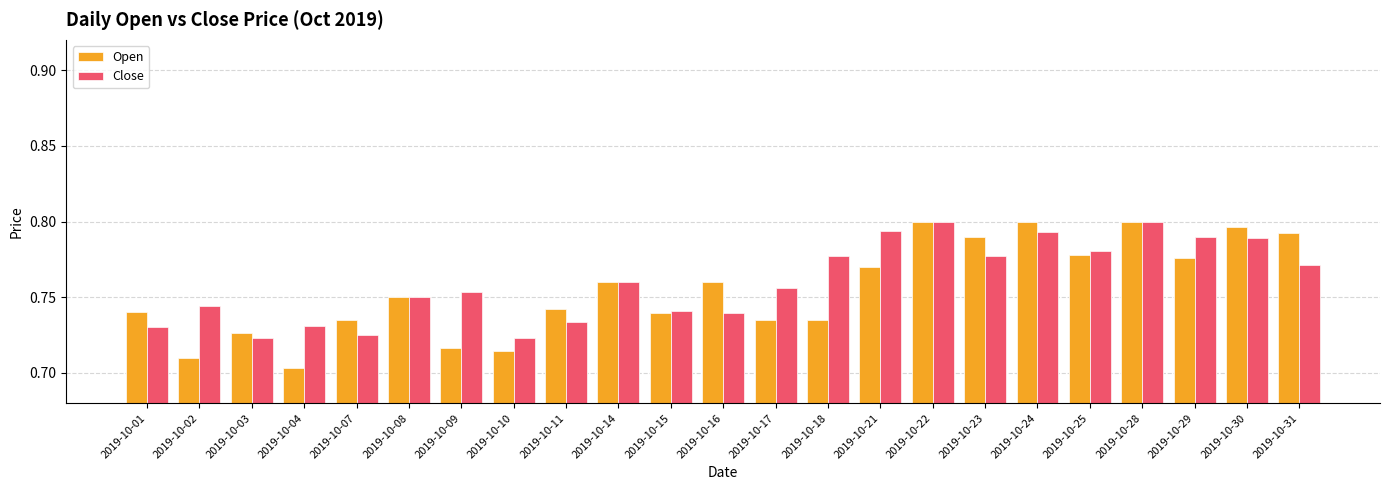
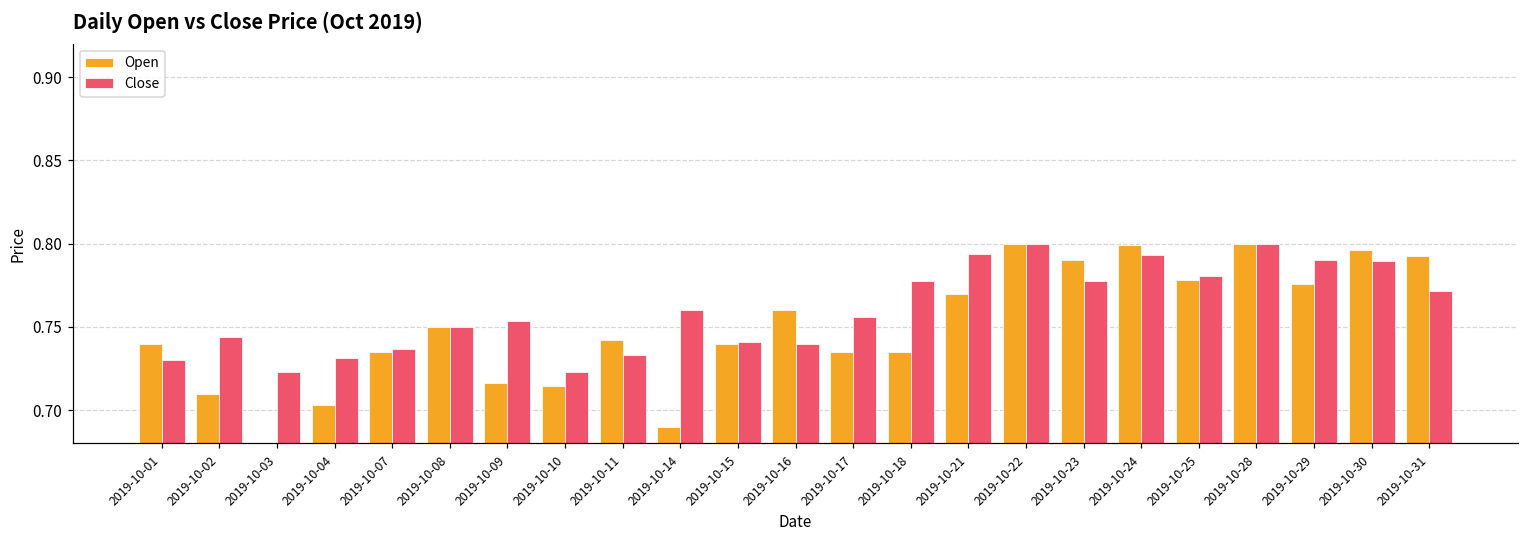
  {
    "Open": {
      "2019-10-01": 0.740,
      "2019-10-02": 0.710,
-     "2019-10-03": 0.726,
+     "2019-10-03": 0.680,
      "2019-10-04": 0.703,
      "2019-10-07": 0.735,
      "2019-10-08": 0.750,
      "2019-10-09": 0.717,
      "2019-10-10": 0.715,
      "2019-10-11": 0.742,
-     "2019-10-14": 0.76,
+     "2019-10-14": 0.69,
      "2019-10-15": 0.740,
      "2019-10-16": 0.760,
      "2019-10-17": 0.735,
      "2019-10-18": 0.735,
      "2019-10-21": 0.770,
      "2019-10-22": 0.800,
      "2019-10-23": 0.790,
      "2019-10-24": 0.799,
      "2019-10-25": 0.778,
      "2019-10-28": 0.800,
      "2019-10-29": 0.776,
      "2019-10-30": 0.796,
      "2019-10-31": 0.793
    },
    "Close": {
      "2019-10-01": 0.730,
      "2019-10-02": 0.744,
      "2019-10-03": 0.723,
      "2019-10-04": 0.731,
-     "2019-10-07": 0.725,
+     "2019-10-07": 0.737,
      "2019-10-08": 0.750,
      "2019-10-09": 0.753,
      "2019-10-10": 0.723,
      "2019-10-11": 0.733,
      "2019-10-14": 0.760,
      "2019-10-15": 0.741,
      "2019-10-16": 0.740,
      "2019-10-17": 0.756,
      "2019-10-18": 0.777,
      "2019-10-21": 0.794,
      "2019-10-22": 0.800,
      "2019-10-23": 0.777,
      "2019-10-24": 0.793,
      "2019-10-25": 0.781,
      "2019-10-28": 0.800,
      "2019-10-29": 0.790,
      "2019-10-30": 0.789,
      "2019-10-31": 0.772
    }
  }
